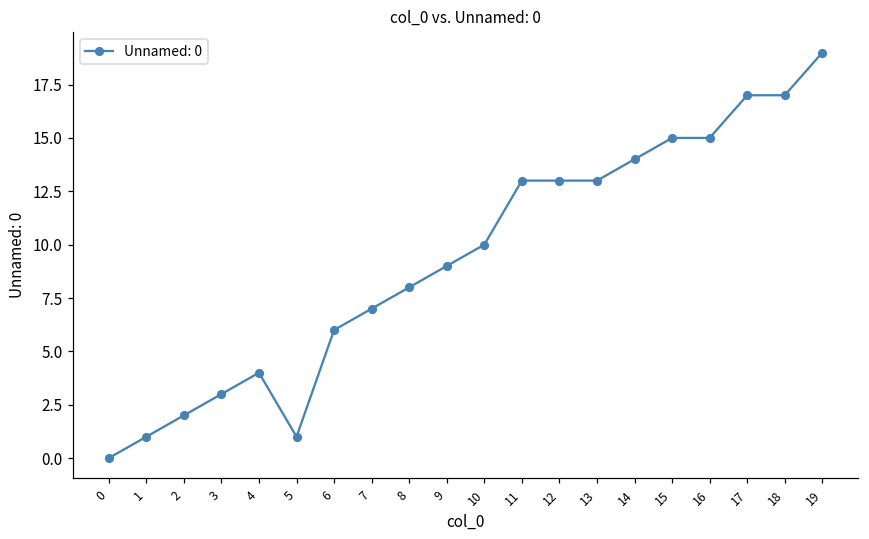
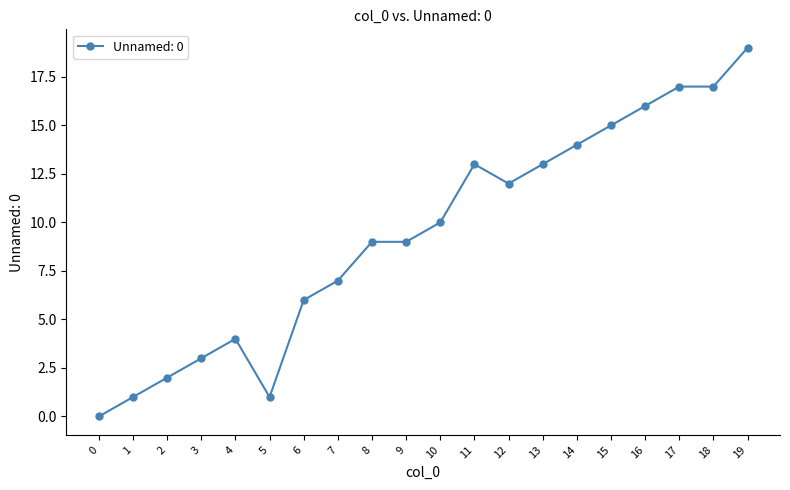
  {
    "0": 0,
    "1": 1,
    "2": 2,
    "3": 3,
    "4": 4,
    "5": 1,
    "6": 6,
    "7": 7,
-   "8": 8,
+   "8": 9,
    "9": 9,
    "10": 10,
    "11": 13,
-   "12": 13,
+   "12": 12,
    "13": 13,
    "14": 14,
    "15": 15,
-   "16": 15,
+   "16": 16,
    "17": 17,
    "18": 17,
    "19": 19
  }
